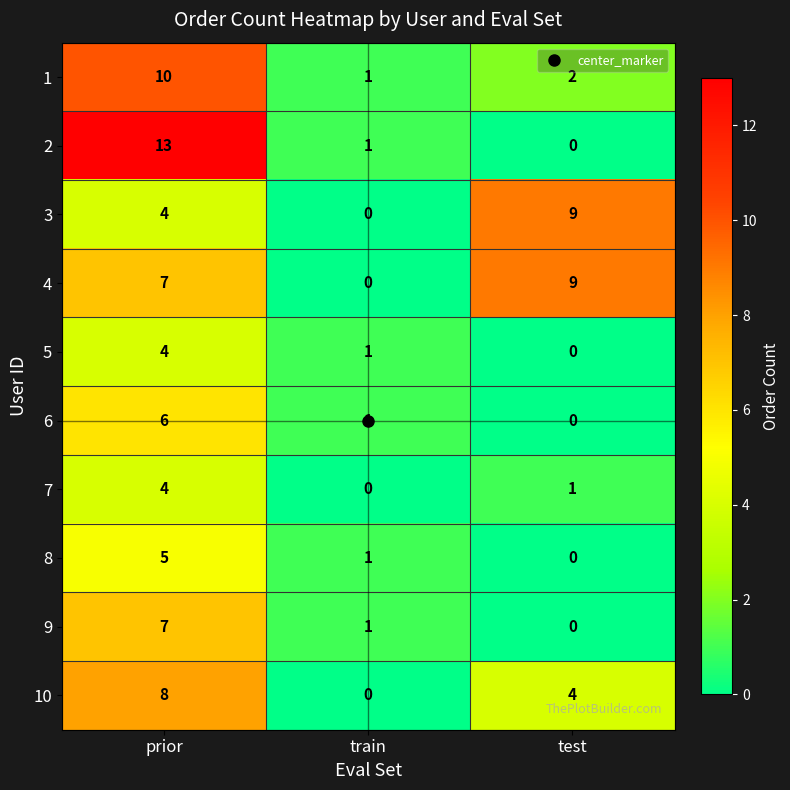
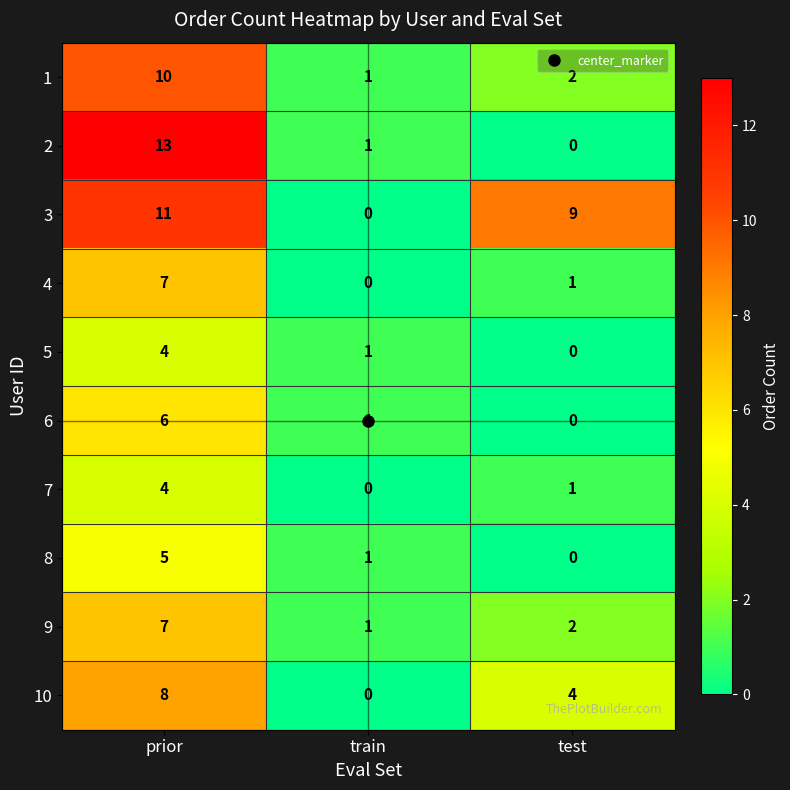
  {
    "1": {
      "prior": 10,
      "train": 1
    },
    "2": {
      "prior": 13,
      "train": 1,
      "test": 0
    },
    "3": {
-     "prior": 4,
+     "prior": 11,
      "train": 0,
      "test": 9
    },
    "4": {
      "prior": 7,
      "train": 0,
-     "test": 9
+     "test": 1
    },
    "5": {
      "prior": 4,
      "train": 1,
      "test": 0
    },
    "6": {
      "prior": 6,
      "test": 0
    },
    "7": {
      "prior": 4,
      "train": 0,
      "test": 1
    },
    "8": {
      "prior": 5,
      "train": 1,
      "test": 0
    },
    "9": {
      "prior": 7,
      "train": 1,
-     "test": 0
+     "test": 2
    },
    "10": {
      "prior": 8,
      "train": 0
    }
  }
